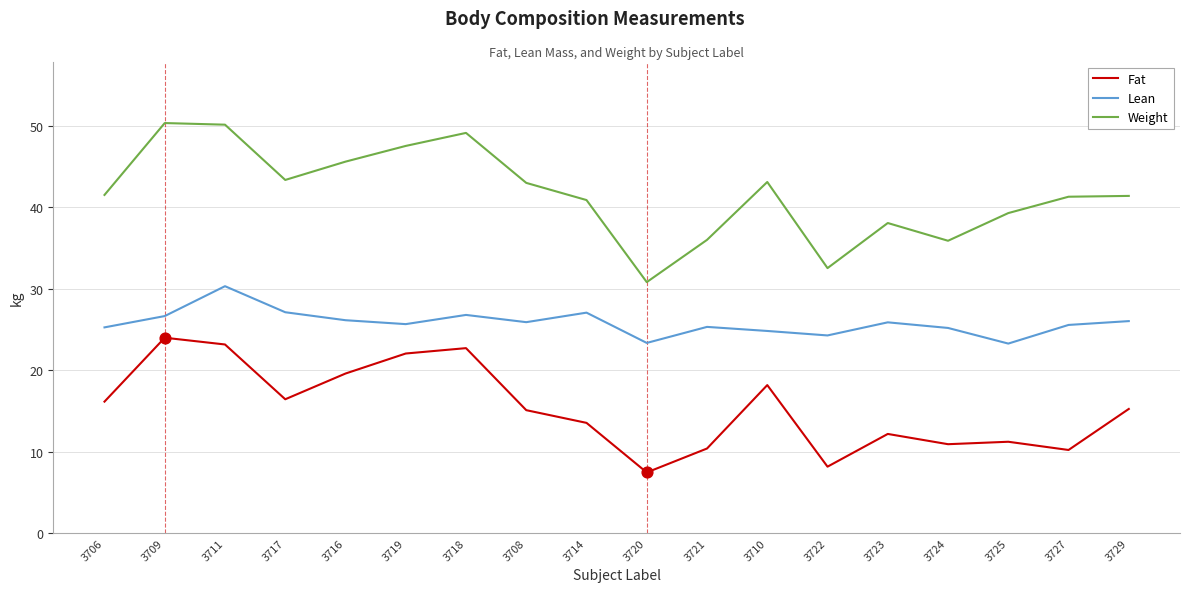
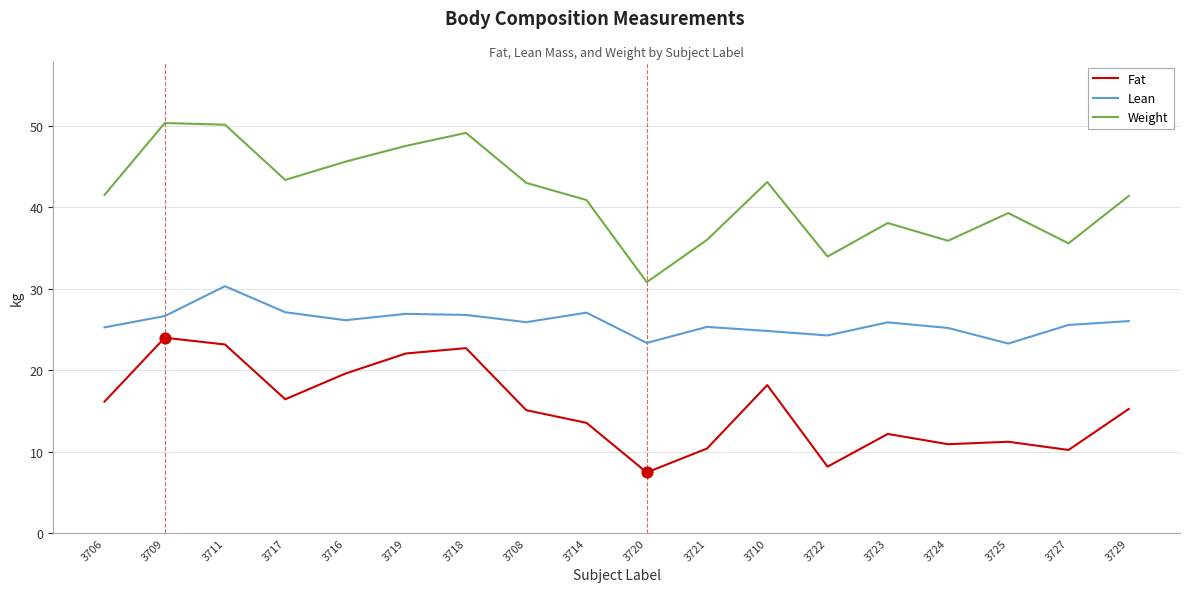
  {
    "Lean": {
      "3706": 25,
      "3709": 27,
      "3711": 30,
      "3717": 27,
      "3716": 26,
-     "3719": 26,
+     "3719": 27,
      "3718": 27,
      "3708": 26,
      "3714": 27,
      "3720": 23,
      "3721": 25,
      "3710": 25,
      "3722": 24,
      "3723": 26,
      "3724": 25,
      "3725": 23,
      "3727": 26,
      "3729": 26
    },
    "Weight": {
      "3706": 42,
      "3709": 50,
      "3711": 50,
      "3717": 43,
      "3716": 46,
      "3719": 48,
      "3718": 49,
      "3708": 43,
      "3714": 41,
      "3720": 31,
      "3721": 36,
      "3710": 43,
-     "3722": 33,
+     "3722": 34,
      "3723": 38,
      "3724": 36,
      "3725": 39,
-     "3727": 41,
+     "3727": 36,
      "3729": 41
    }
  }
